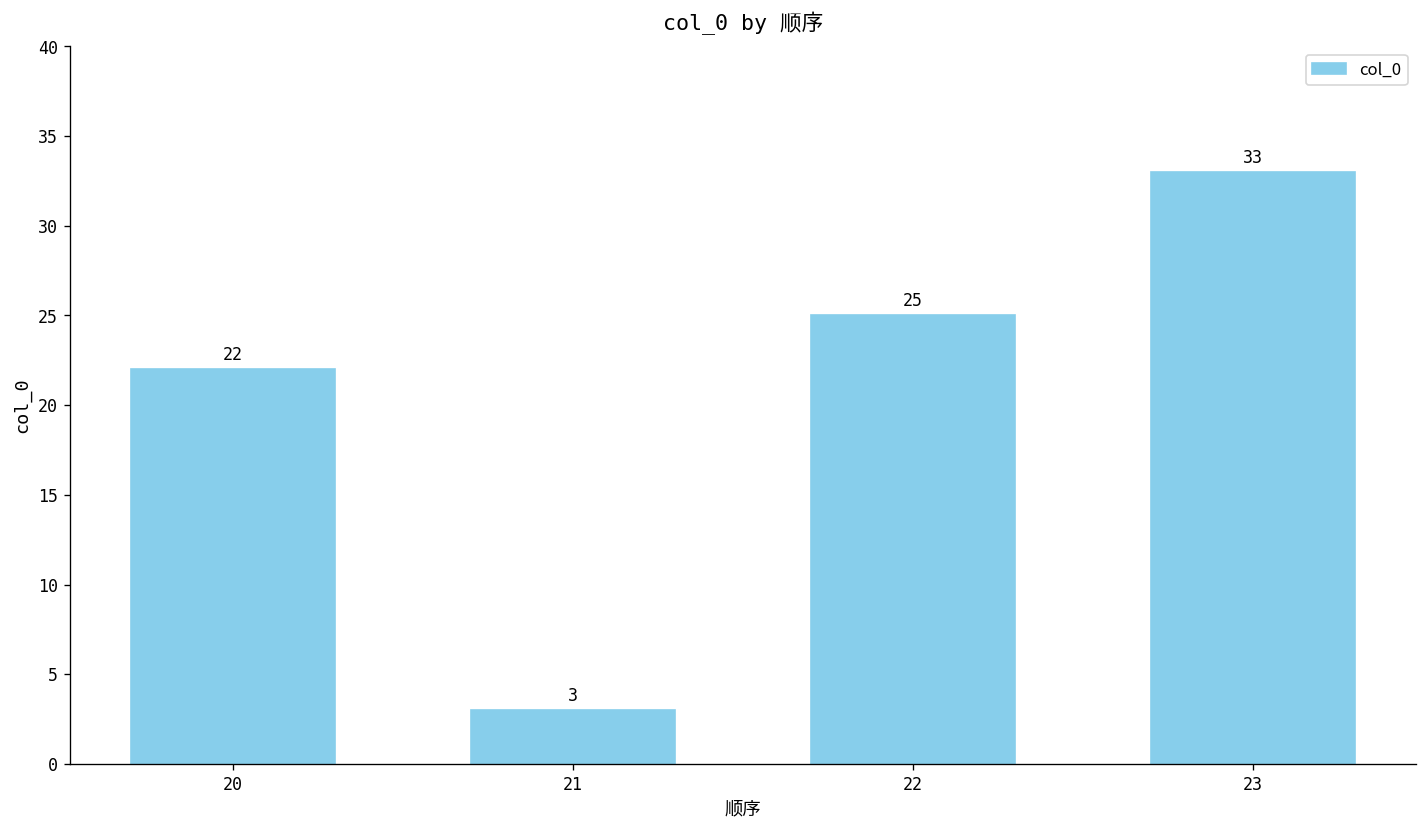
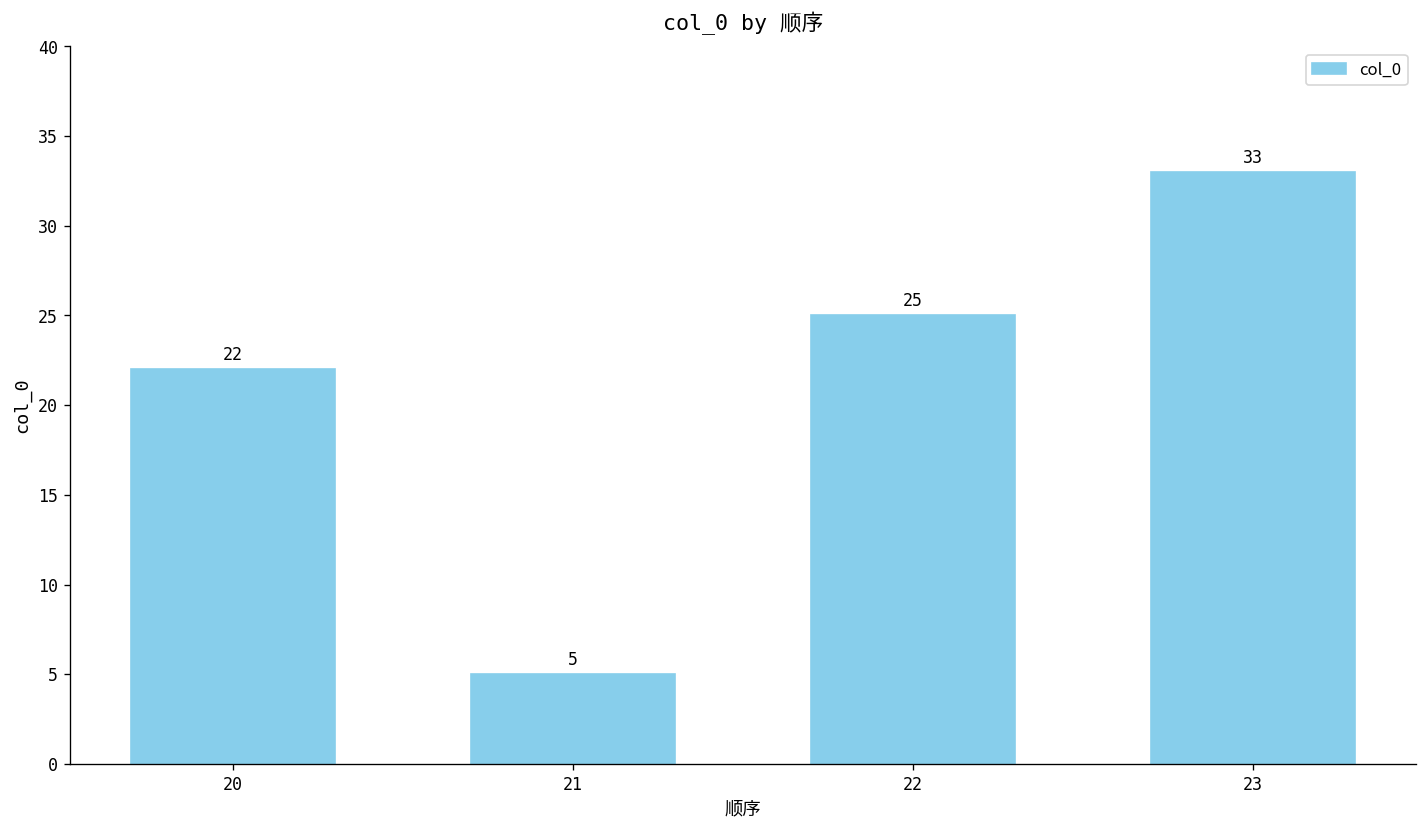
  {
    "20": 22,
-   "21": 3,
+   "21": 5,
    "22": 25,
    "23": 33
  }
